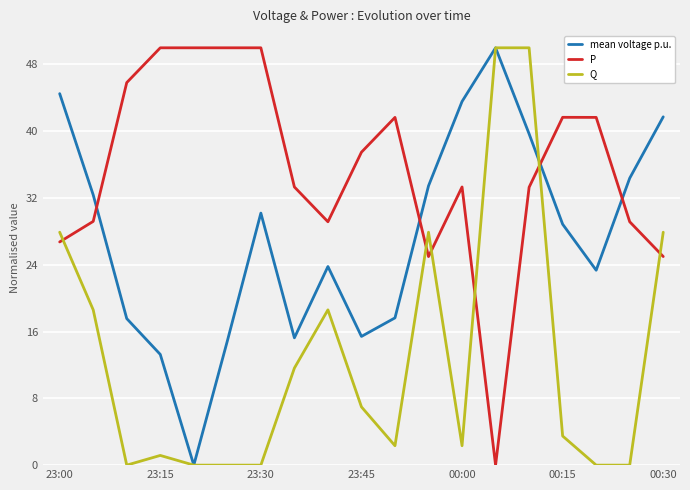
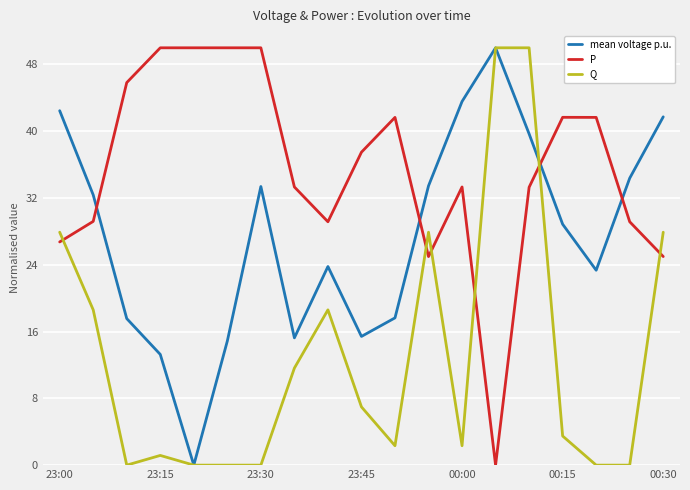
  {
    "mean voltage p.u.": {
-     "23:00": 45,
+     "23:00": 42,
      "23:15": 13,
-     "23:30": 30,
+     "23:30": 33,
      "23:45": 15,
      "00:00": 44,
      "00:15": 29,
      "00:30": 42
    },
    "P": {
      "23:00": 27,
      "23:15": 50,
      "23:30": 50,
      "23:45": 37,
      "00:00": 33,
      "00:15": 42,
      "00:30": 25
    },
    "Q": {
      "23:00": 28,
      "23:15": 1,
      "23:30": 0,
      "23:45": 7,
      "00:00": 2,
      "00:15": 3,
      "00:30": 28
    }
  }
